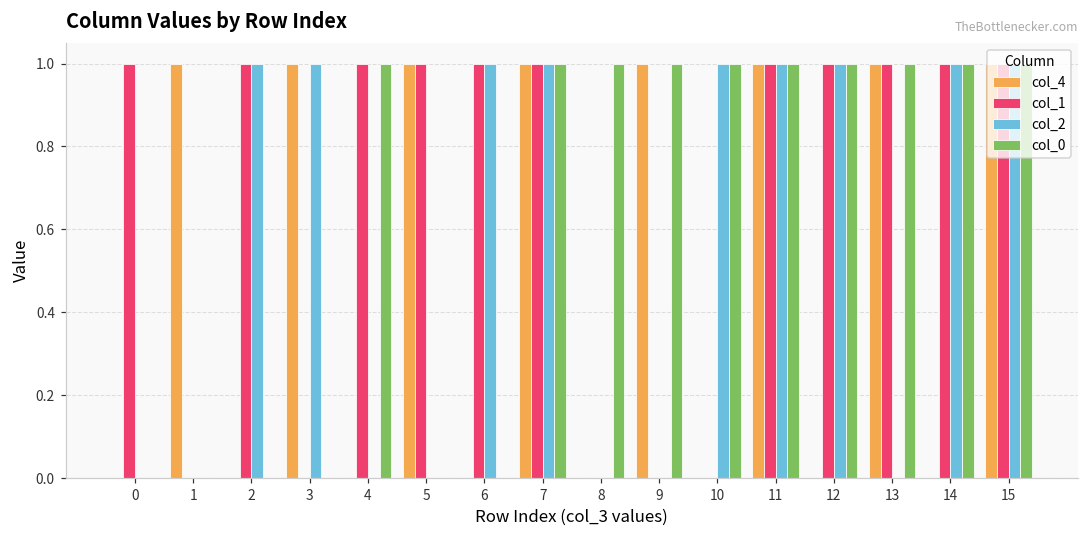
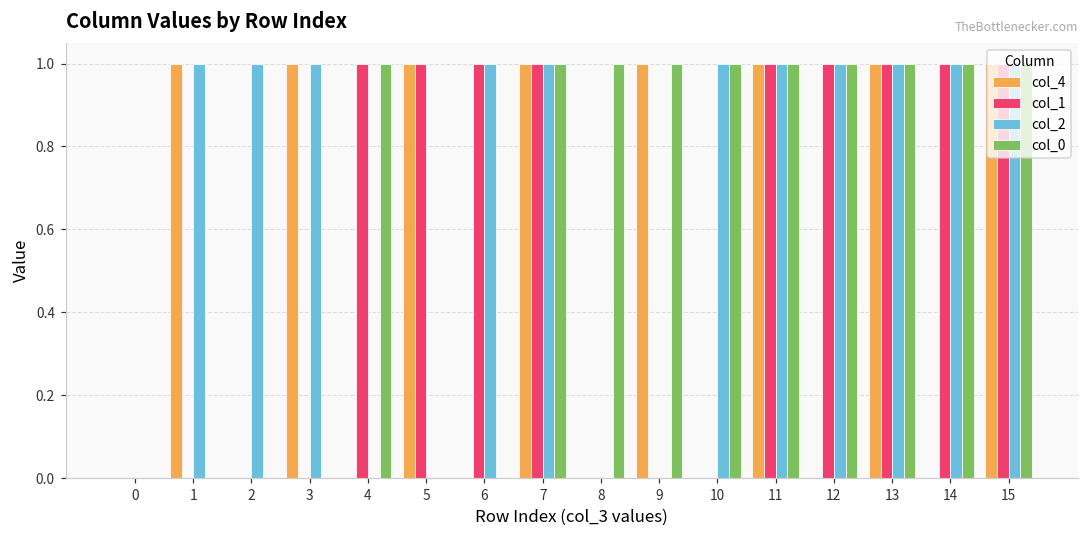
  {
    "col_4": {
      "0": 0,
      "1": 1,
      "2": 0,
      "3": 1,
      "4": 0,
      "5": 1,
      "6": 0,
      "7": 1,
      "8": 0,
      "9": 1,
      "10": 0,
      "11": 1,
      "12": 0,
      "13": 1,
      "14": 0
    },
    "col_1": {
-     "0": 1,
+     "0": 0,
      "1": 0,
-     "2": 1,
+     "2": 0,
      "3": 0,
      "4": 1,
      "5": 1,
      "6": 1,
      "7": 1,
      "8": 0,
      "9": 0,
      "10": 0,
      "11": 1,
      "12": 1,
      "13": 1,
      "14": 1
    },
    "col_2": {
      "0": 0,
-     "1": 0,
+     "1": 1,
      "2": 1,
      "3": 1,
      "4": 0,
      "5": 0,
      "6": 1,
      "7": 1,
      "8": 0,
      "9": 0,
      "10": 1,
      "11": 1,
      "12": 1,
-     "13": 0,
+     "13": 1,
      "14": 1
    },
    "col_0": {
      "0": 0,
      "1": 0,
      "2": 0,
      "3": 0,
      "4": 1,
      "5": 0,
      "6": 0,
      "7": 1,
      "8": 1,
      "9": 1,
      "10": 1,
      "11": 1,
      "12": 1,
      "13": 1,
      "14": 1
    }
  }
